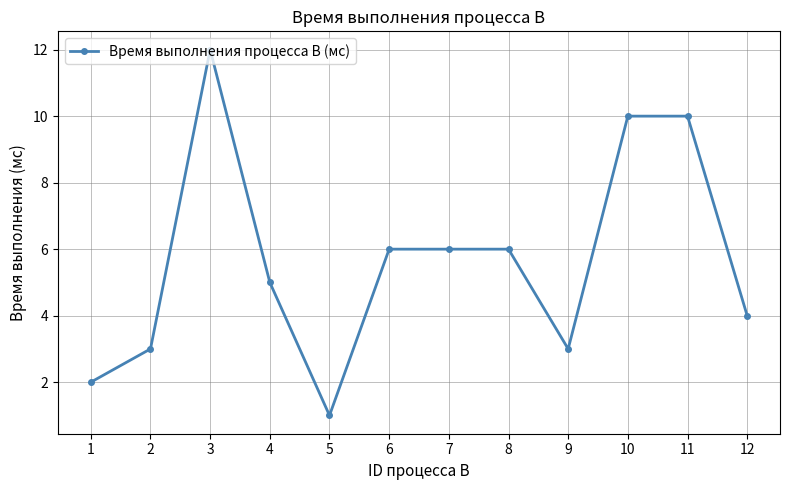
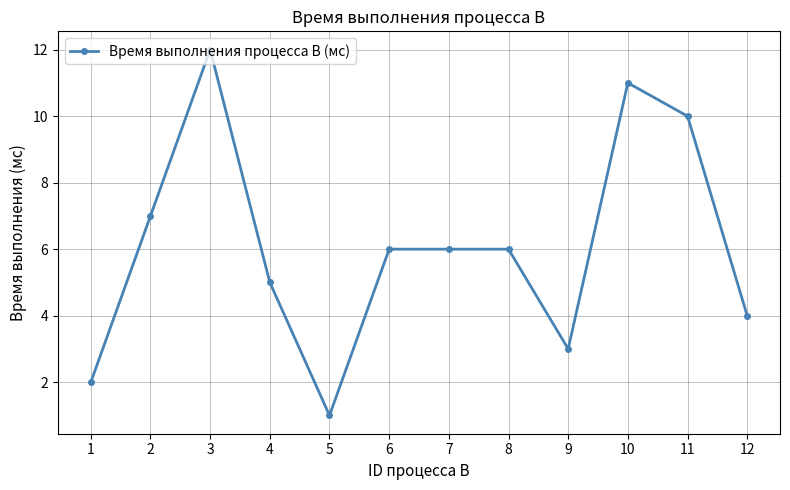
  {
    "1": 2,
-   "2": 3,
+   "2": 7,
    "4": 5,
    "5": 1,
    "6": 6,
    "7": 6,
    "8": 6,
    "9": 3,
-   "10": 10,
+   "10": 11,
    "11": 10,
    "12": 4
  }
